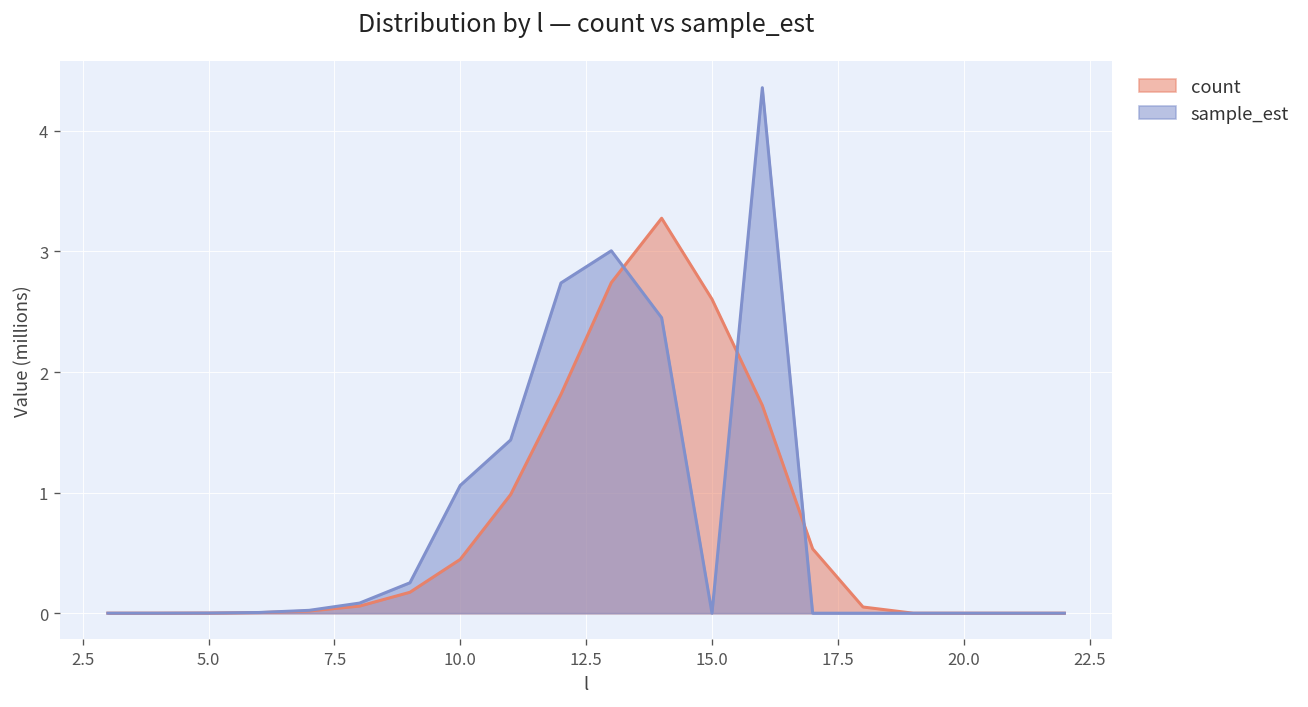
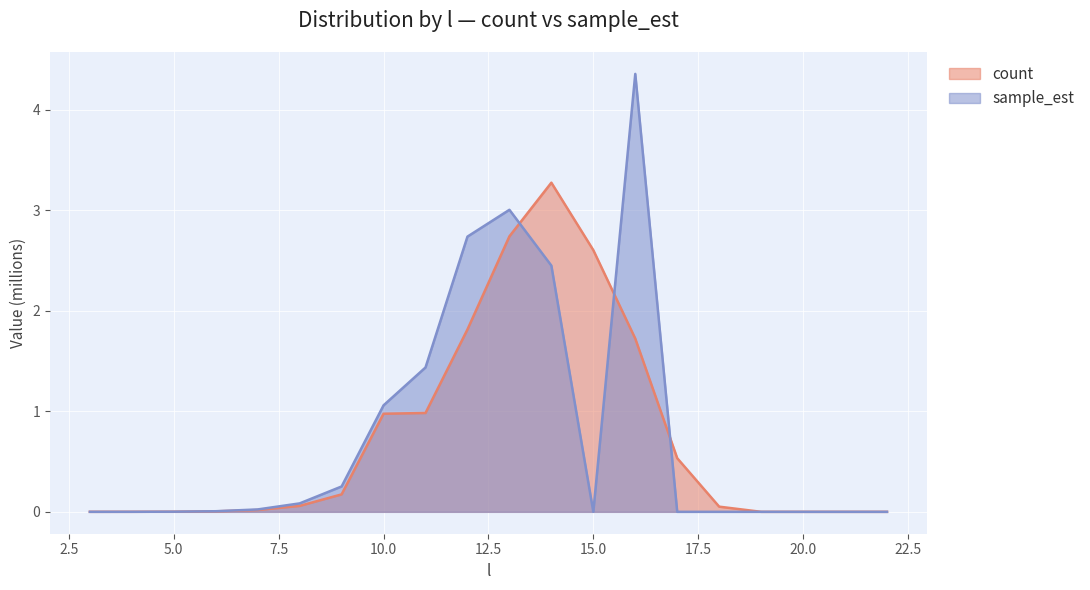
  {
    "count": {
-     "10.0": 0.45,
+     "10.0": 0.98,
      "15.0": 2.60
    },
    "sample_est": {
      "10.0": 1.06,
      "15.0": 0.00
    }
  }
